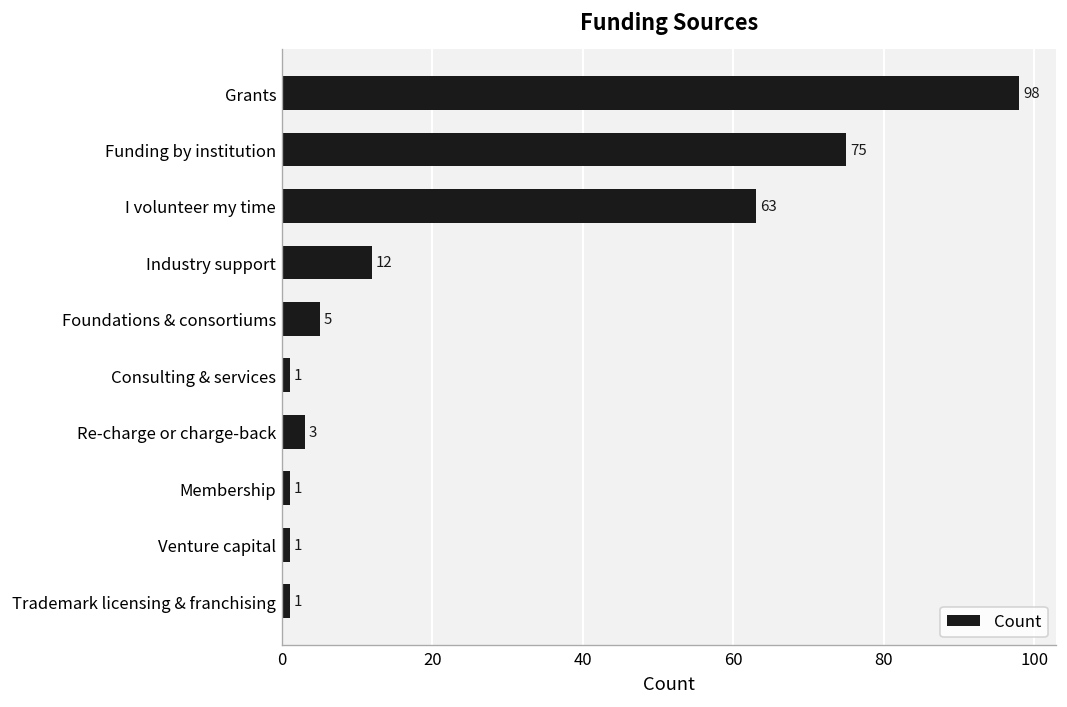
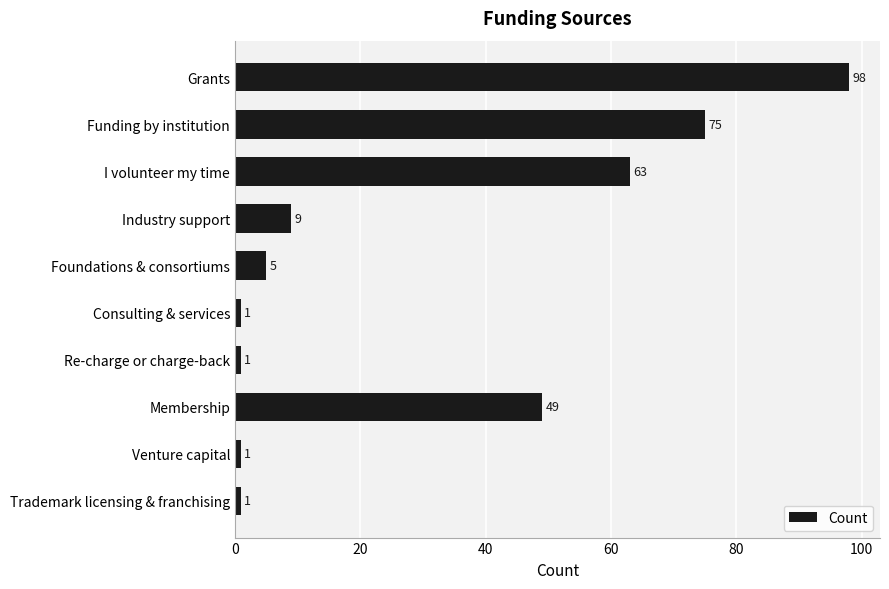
  {
    "Grants": 98,
    "Funding by institution": 75,
    "I volunteer my time": 63,
-   "Industry support": 12,
+   "Industry support": 9,
    "Foundations & consortiums": 5,
    "Consulting & services": 1,
-   "Re-charge or charge-back": 3,
-   "Membership": 1,
+   "Re-charge or charge-back": 1,
+   "Membership": 49,
    "Venture capital": 1,
    "Trademark licensing & franchising": 1
  }
